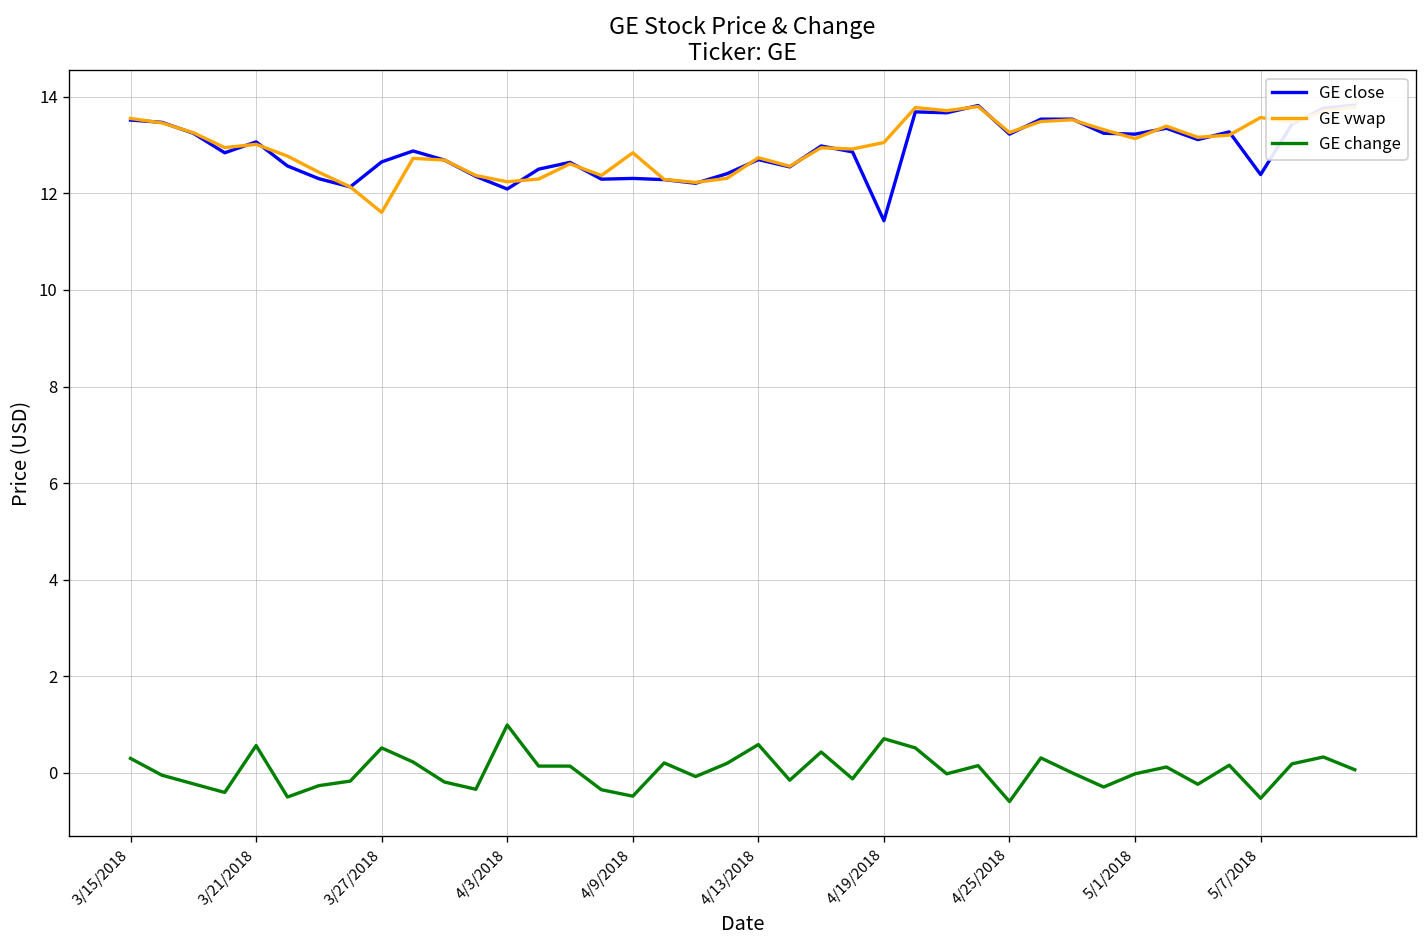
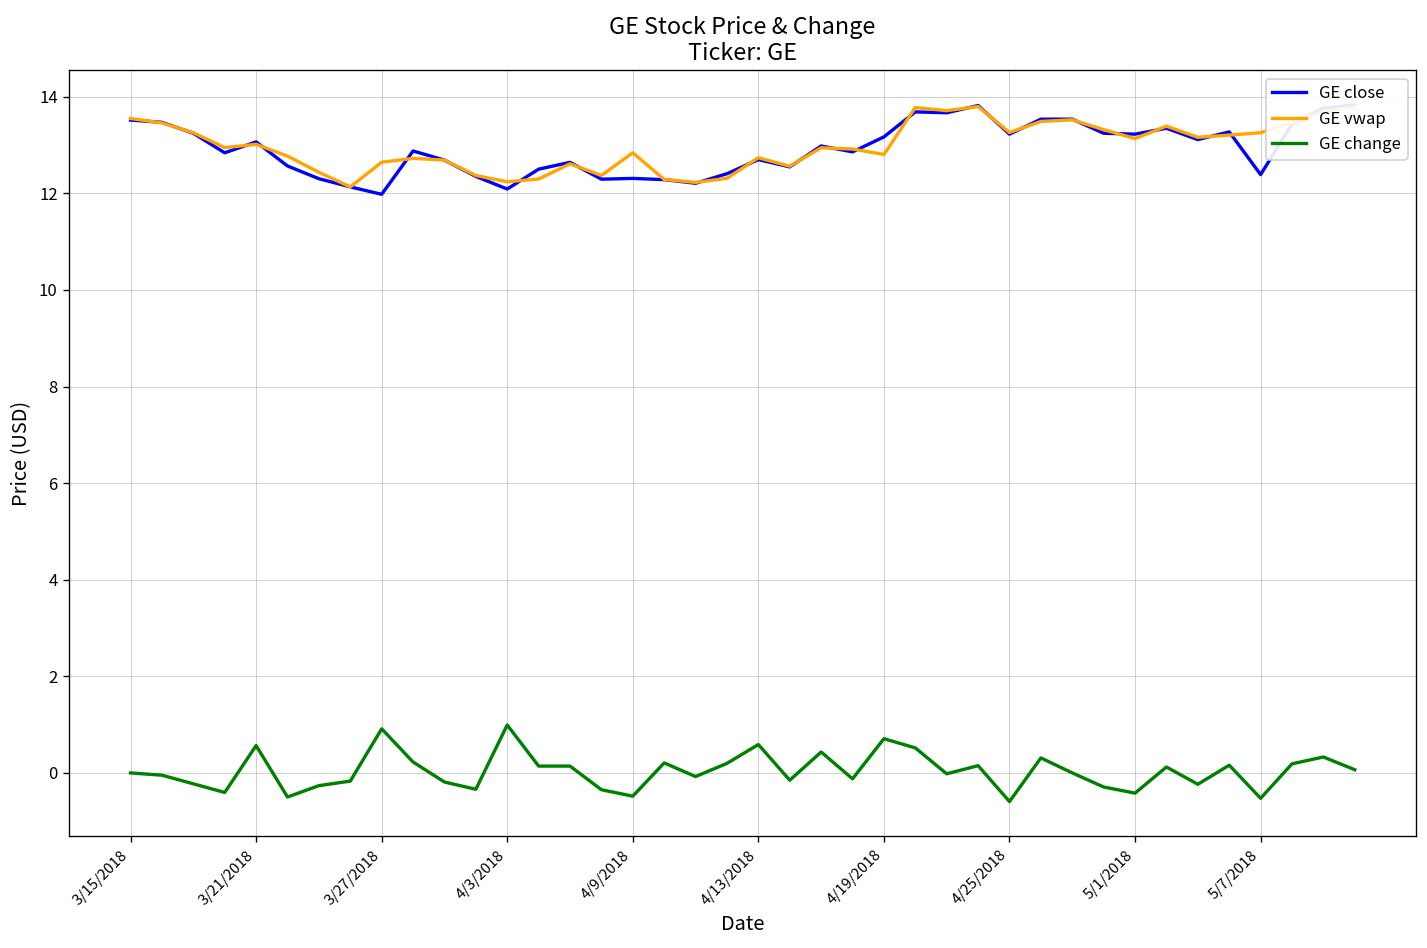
  {
    "GE close": {
-     "3/27/2018": 12.7,
+     "3/27/2018": 12.0,
      "4/3/2018": 12.1,
      "4/9/2018": 12.3,
-     "4/19/2018": 11.4,
+     "4/19/2018": 13.2,
      "5/1/2018": 13.2,
      "5/7/2018": 12.4
    },
    "GE vwap": {
-     "3/27/2018": 11.6,
+     "3/27/2018": 12.6,
      "4/3/2018": 12.2,
      "4/9/2018": 12.8,
-     "4/19/2018": 13.1,
+     "4/19/2018": 12.8,
      "5/1/2018": 13.1,
-     "5/7/2018": 13.6
+     "5/7/2018": 13.3
    },
    "GE change": {
-     "3/15/2018": 0.3,
+     "3/15/2018": 0.0,
      "3/21/2018": 0.6,
-     "3/27/2018": 0.5,
+     "3/27/2018": 0.9,
      "4/3/2018": 1.0,
      "4/9/2018": -0.5,
      "4/13/2018": 0.6,
      "4/19/2018": 0.7,
      "4/25/2018": -0.6,
-     "5/1/2018": 0.0,
+     "5/1/2018": -0.4,
      "5/7/2018": -0.5
    }
  }
